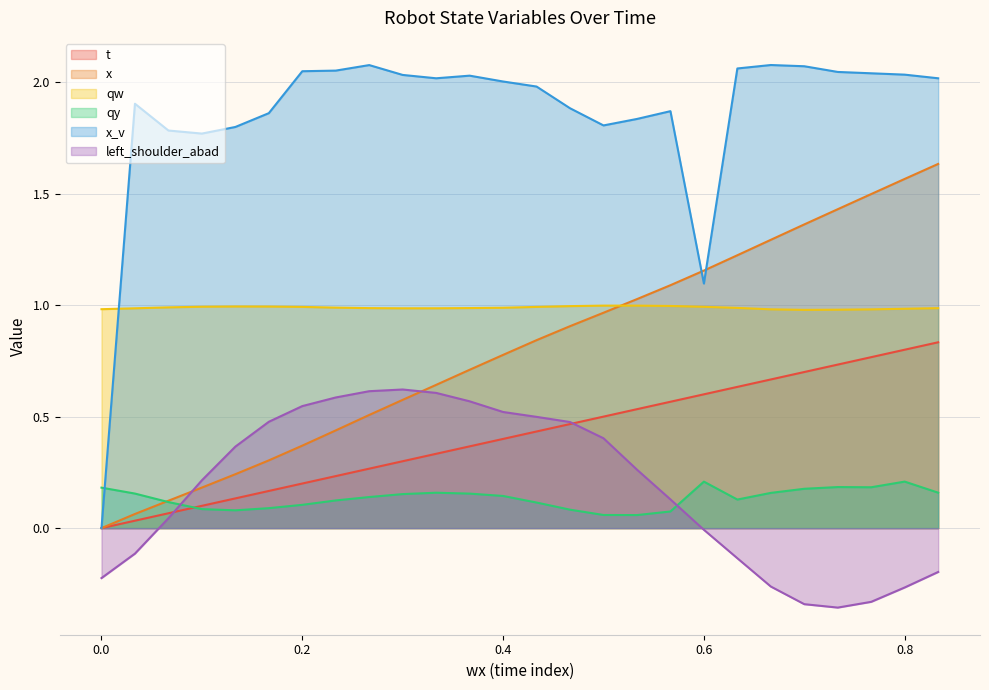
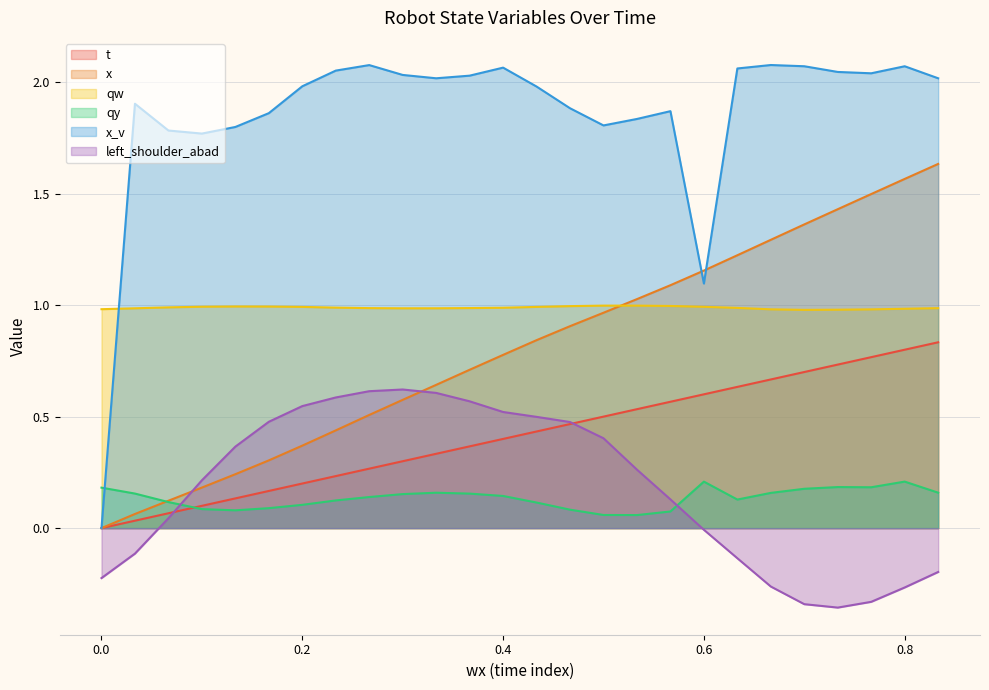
  {
    "qy": {
      "0.0": 0.18,
      "0.2": 0.10,
      "0.4": 0.14,
      "0.6": 0.21,
      "0.8": 0.21
    },
    "x_v": {
-     "0.2": 2.05,
-     "0.4": 2.00,
+     "0.2": 1.98,
+     "0.4": 2.06,
      "0.6": 1.10,
-     "0.8": 2.03
+     "0.8": 2.07
    }
  }
